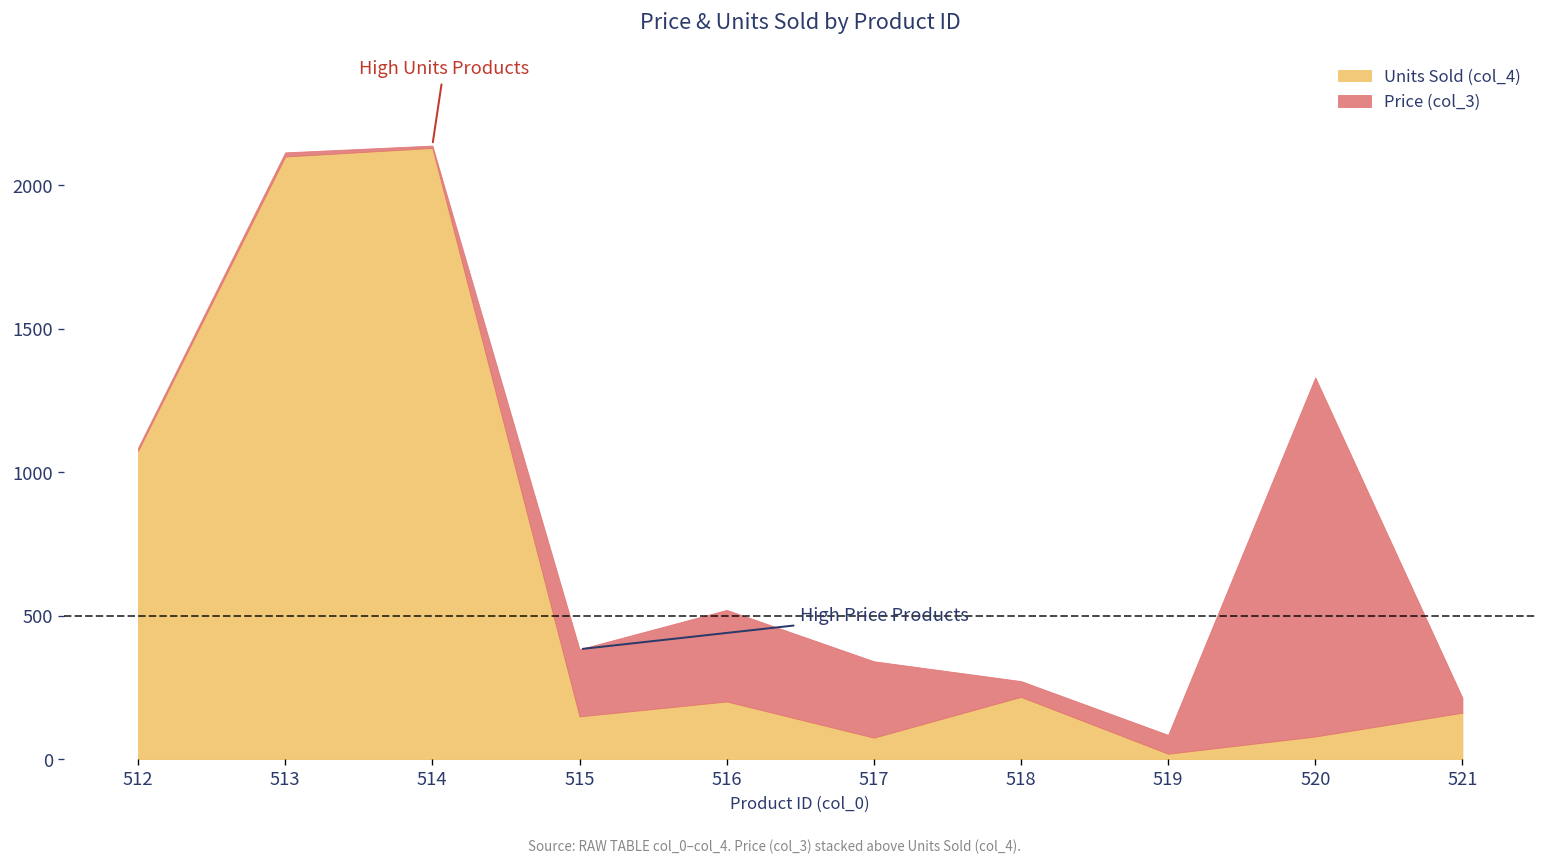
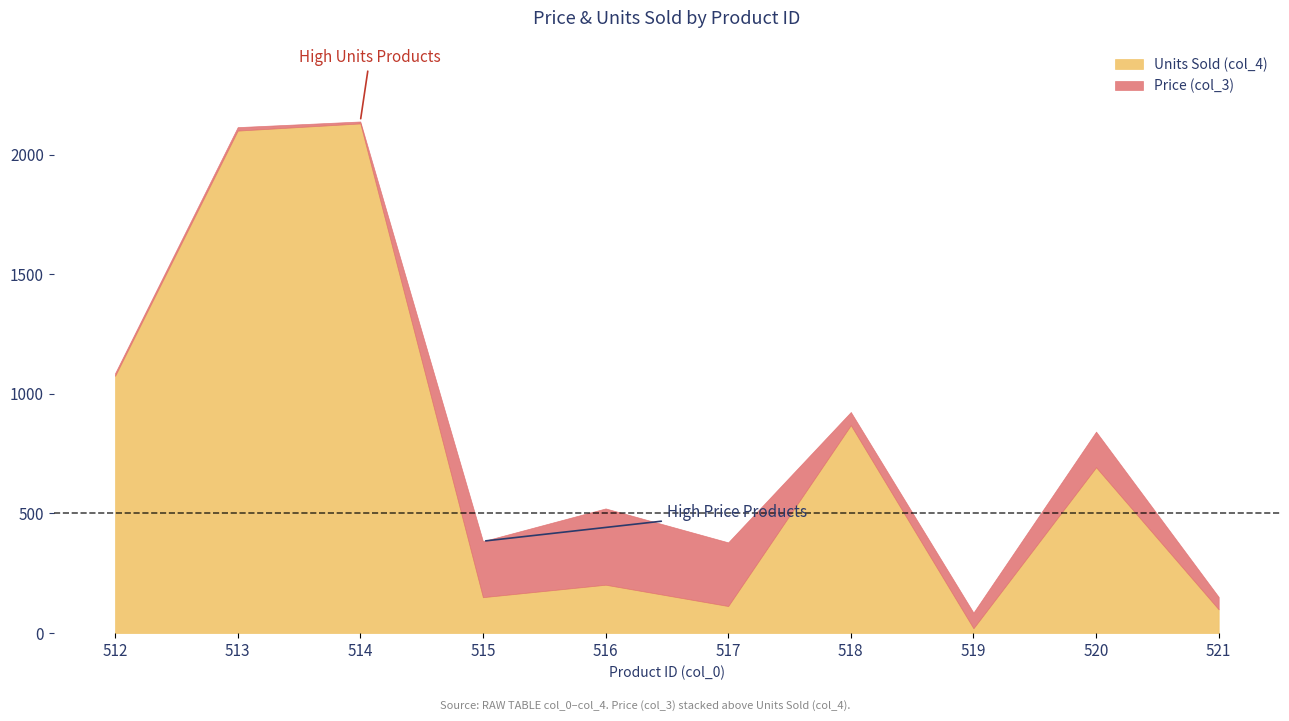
  {
    "Units Sold (col_4)": {
      "512": 1080,
      "513": 2100,
      "515": 150,
      "516": 200,
-     "517": 80,
-     "518": 220,
+     "517": 110,
+     "518": 870,
      "519": 20,
-     "520": 80,
-     "521": 160
+     "520": 690,
+     "521": 100
    },
    "Price (col_3)": {
      "512": 10,
      "513": 10,
      "515": 230,
      "516": 320,
      "517": 270,
      "518": 60,
      "519": 70,
-     "520": 1250,
+     "520": 150,
      "521": 50
    }
  }
